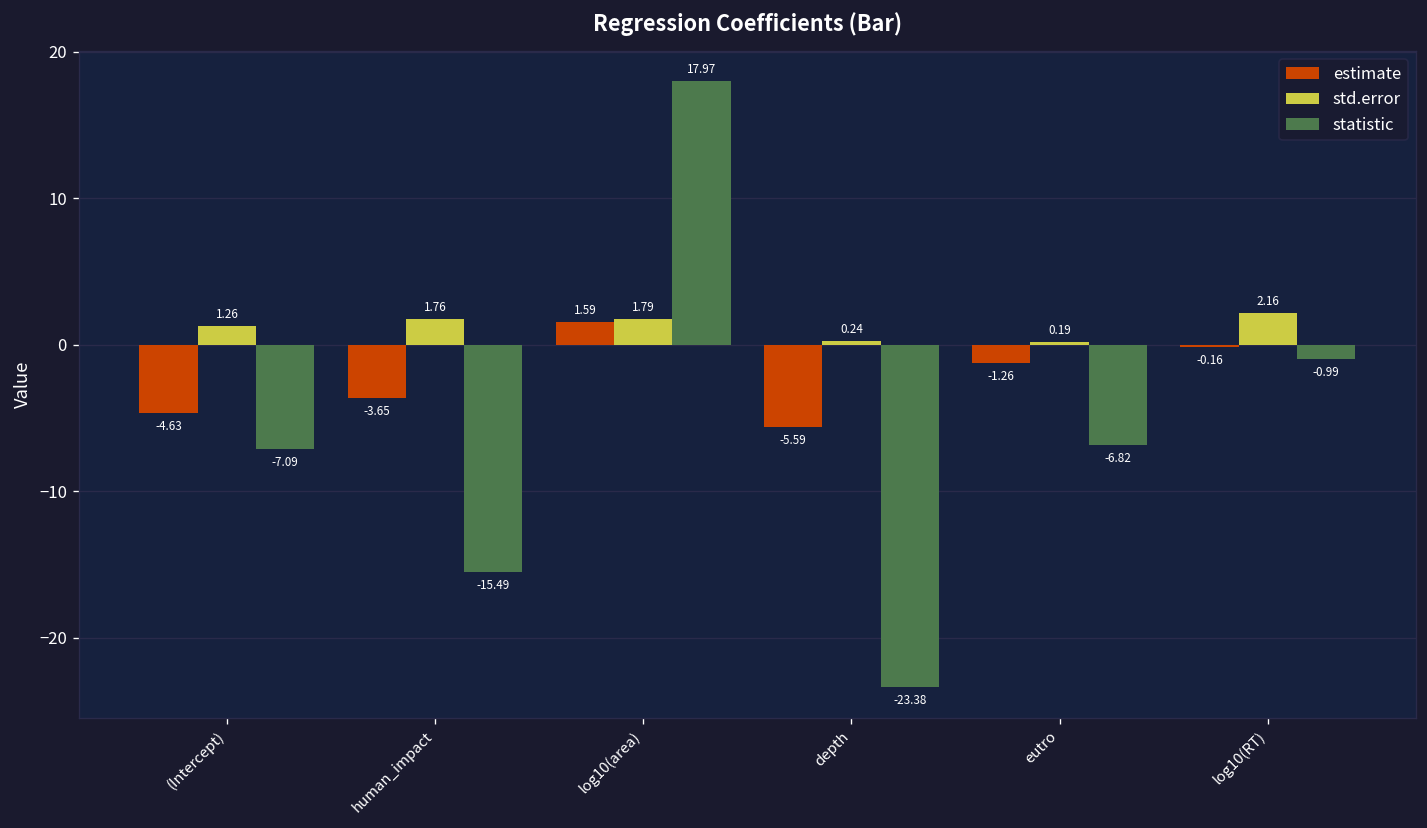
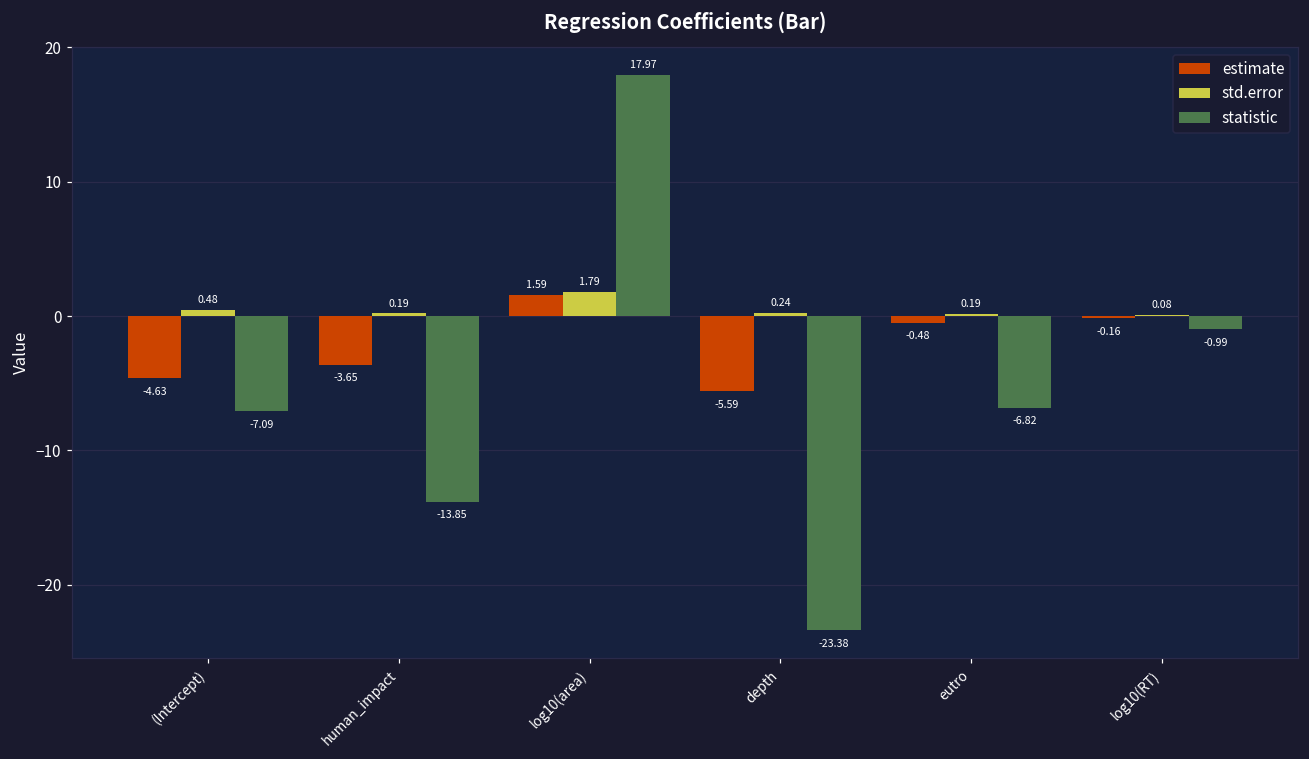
  {
    "estimate": {
      "(Intercept)": -4.63,
      "human_impact": -3.65,
      "log10(area)": 1.59,
      "depth": -5.59,
-     "eutro": -1.26,
+     "eutro": -0.48,
      "log10(RT)": -0.16
    },
    "std.error": {
-     "(Intercept)": 1.26,
-     "human_impact": 1.76,
+     "(Intercept)": 0.48,
+     "human_impact": 0.19,
      "log10(area)": 1.79,
      "depth": 0.24,
      "eutro": 0.19,
-     "log10(RT)": 2.16
+     "log10(RT)": 0.08
    },
    "statistic": {
      "(Intercept)": -7.09,
-     "human_impact": -15.49,
+     "human_impact": -13.85,
      "log10(area)": 17.97,
      "depth": -23.38,
      "eutro": -6.82,
      "log10(RT)": -0.99
    }
  }
